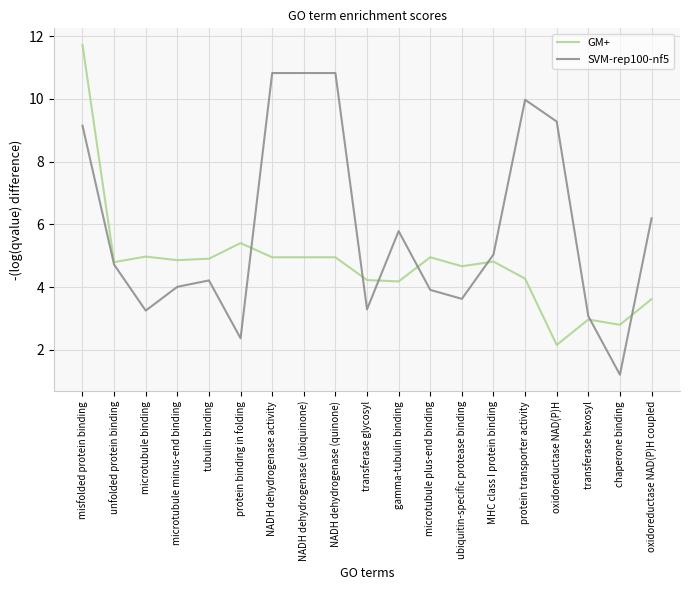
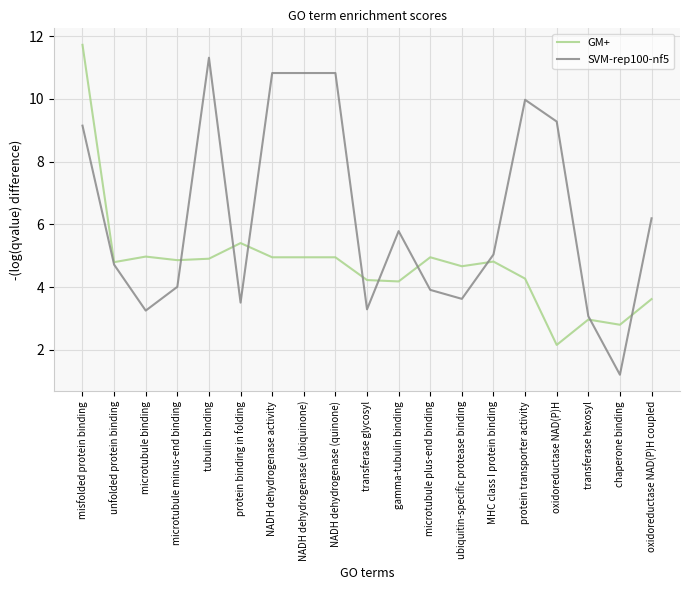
  {
    "GM+": {
      "misfolded protein binding": 11.7,
      "microtubule binding": 5.0,
      "microtubule minus-end binding": 4.9,
      "tubulin binding": 4.9,
      "protein binding in folding": 5.4,
      "NADH dehydrogenase activity": 5.0,
      "NADH dehydrogenase (ubiquinone)": 5.0,
      "NADH dehydrogenase (quinone)": 5.0,
      "transferase glycosyl": 4.2,
      "gamma-tubulin binding": 4.2,
      "microtubule plus-end binding": 5.0,
      "ubiquitin-specific protease binding": 4.7,
      "MHC class I protein binding": 4.8,
      "protein transporter activity": 4.3,
      "oxidoreductase NAD(P)H": 2.2,
      "transferase hexosyl": 3.0,
      "chaperone binding": 2.8,
      "oxidoreductase NAD(P)H coupled": 3.6
    },
    "SVM-rep100-nf5": {
      "misfolded protein binding": 9.1,
      "microtubule binding": 3.3,
      "microtubule minus-end binding": 4.0,
-     "tubulin binding": 4.2,
-     "protein binding in folding": 2.4,
+     "tubulin binding": 11.3,
+     "protein binding in folding": 3.5,
      "NADH dehydrogenase activity": 10.8,
      "NADH dehydrogenase (ubiquinone)": 10.8,
      "NADH dehydrogenase (quinone)": 10.8,
      "transferase glycosyl": 3.3,
      "gamma-tubulin binding": 5.8,
      "microtubule plus-end binding": 3.9,
      "ubiquitin-specific protease binding": 3.6,
      "MHC class I protein binding": 5.0,
      "protein transporter activity": 10.0,
      "oxidoreductase NAD(P)H": 9.3,
      "transferase hexosyl": 3.1,
      "chaperone binding": 1.2,
      "oxidoreductase NAD(P)H coupled": 6.2
    }
  }
